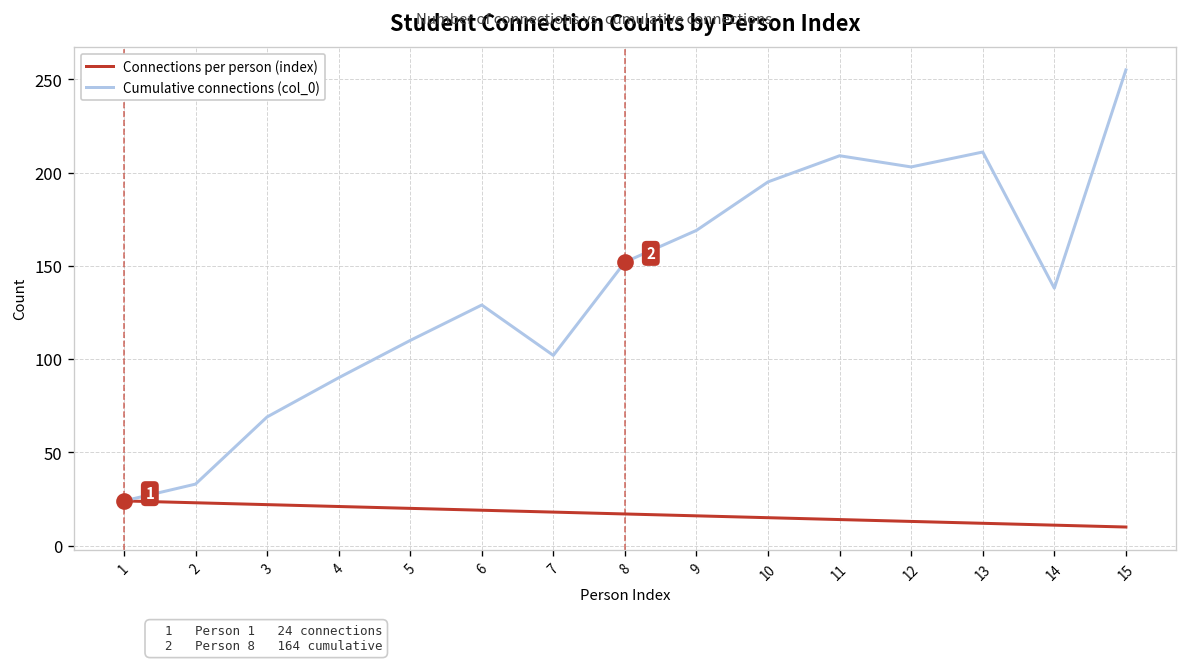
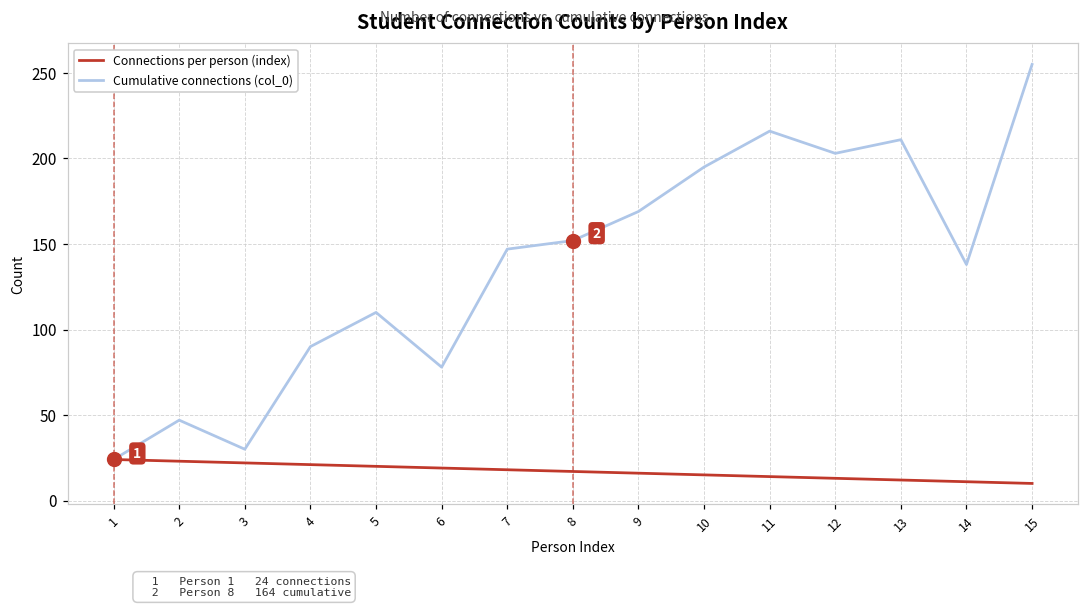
  {
    "Cumulative connections (col_0)": {
-     "2": 33,
-     "3": 69,
+     "2": 47,
+     "3": 30,
      "4": 90,
      "5": 110,
-     "6": 129,
-     "7": 102,
+     "6": 78,
+     "7": 147,
      "9": 169,
      "10": 195,
-     "11": 209,
+     "11": 216,
      "12": 203,
      "13": 211,
      "14": 138,
      "15": 255
    }
  }
